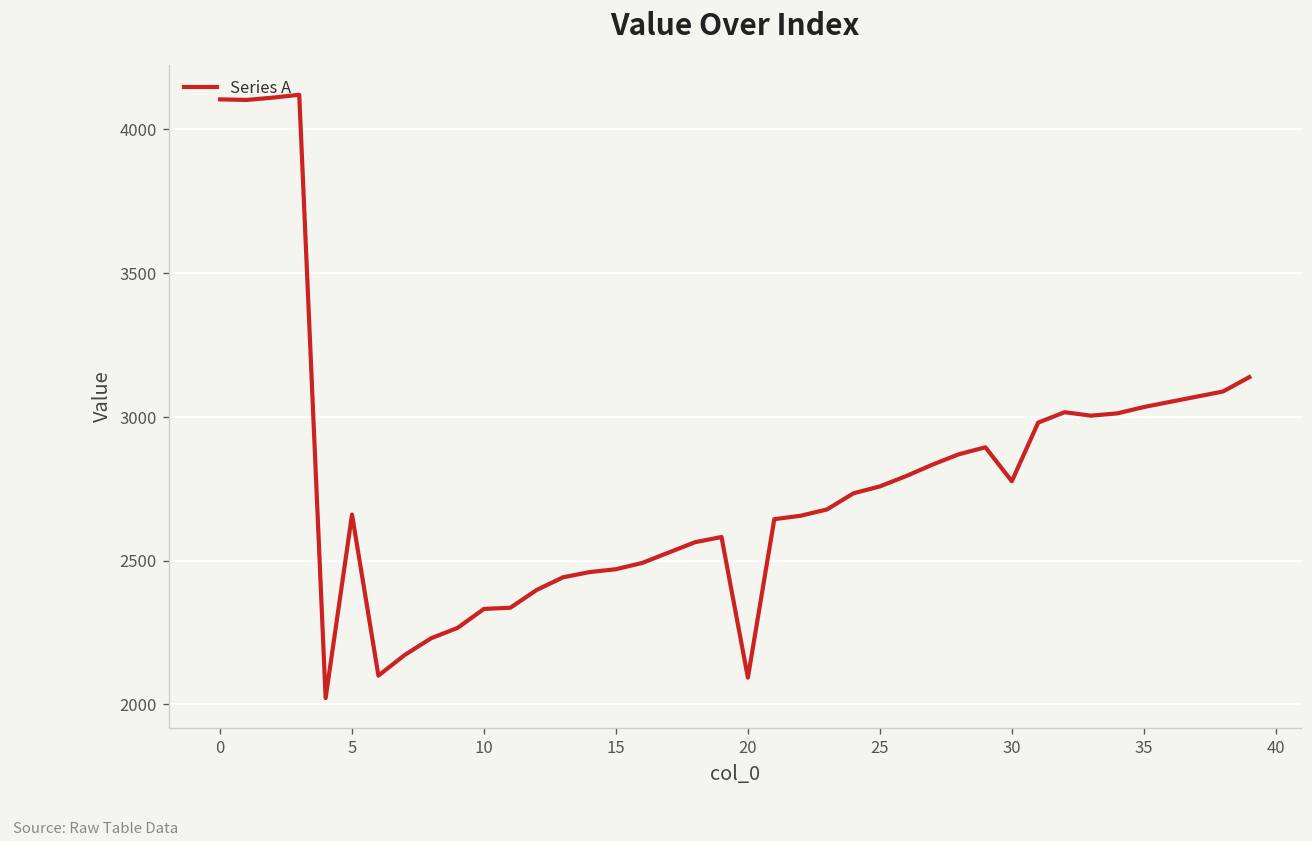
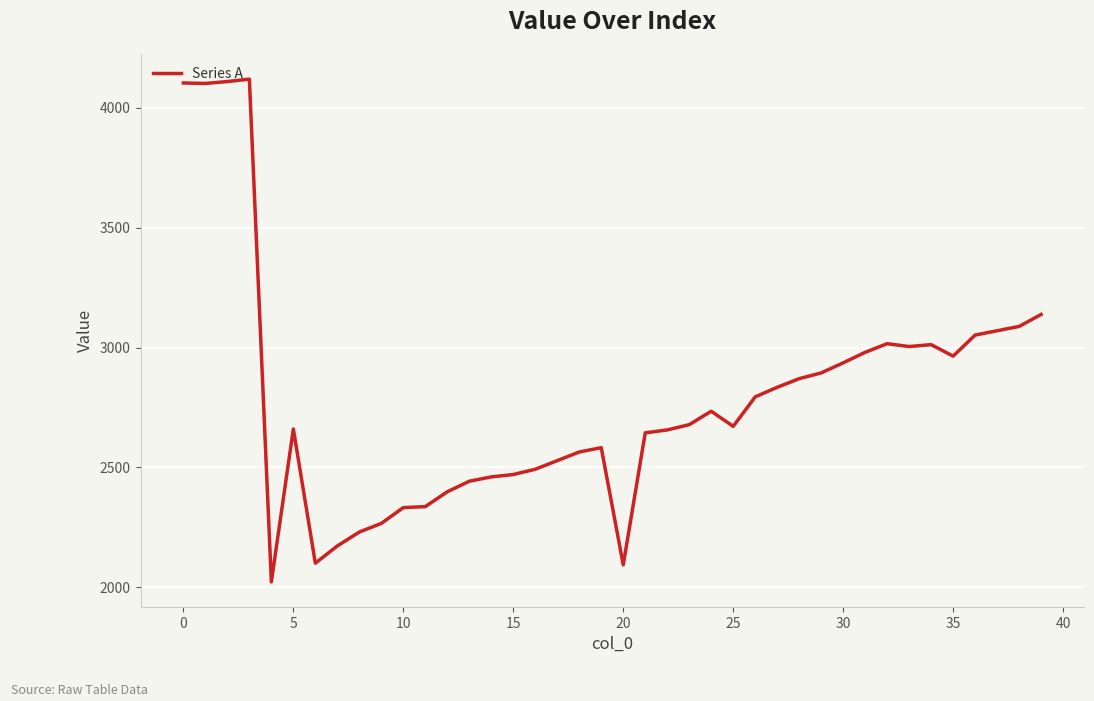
  {
    "0": 4100,
    "5": 2660,
    "10": 2330,
    "15": 2470,
    "20": 2090,
-   "25": 2760,
-   "30": 2780,
-   "35": 3030
+   "25": 2670,
+   "30": 2940,
+   "35": 2960
  }
